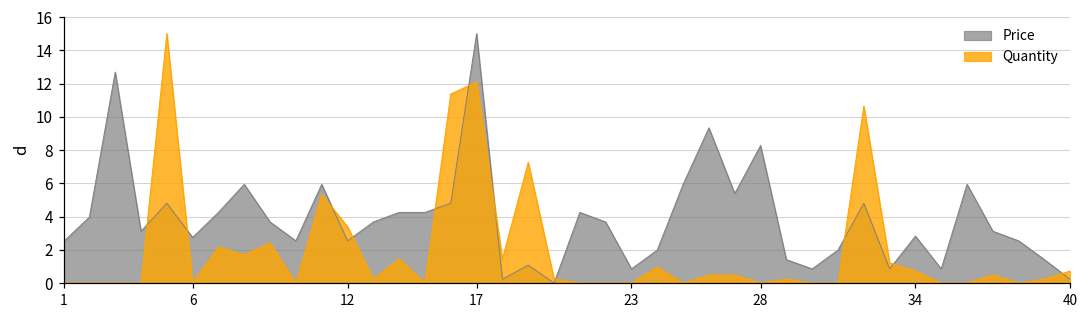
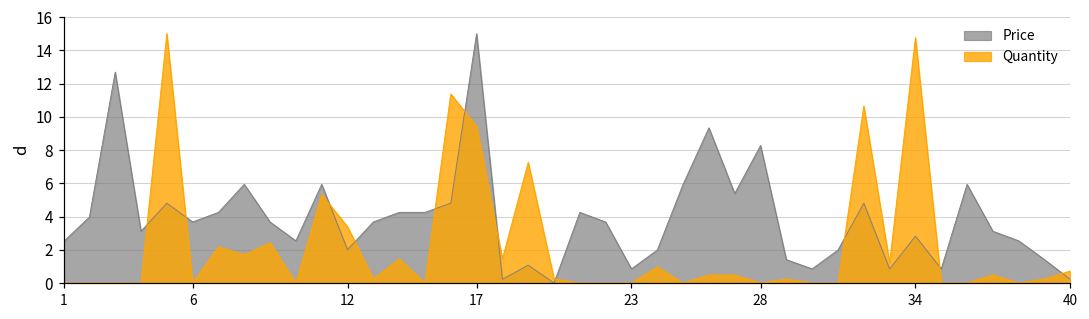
  {
    "Price": {
      "1": 2.5,
-     "6": 2.7,
-     "12": 2.5,
+     "6": 3.7,
+     "12": 2.0,
      "17": 15.0,
      "23": 0.8,
      "28": 8.3,
      "34": 2.8,
      "40": 0.2
    },
    "Quantity": {
      "1": 0.0,
      "6": 0.0,
      "12": 3.4,
-     "17": 12.1,
+     "17": 9.4,
      "23": 0.0,
      "28": 0.0,
-     "34": 0.7,
+     "34": 14.8,
      "40": 0.7
    }
  }
